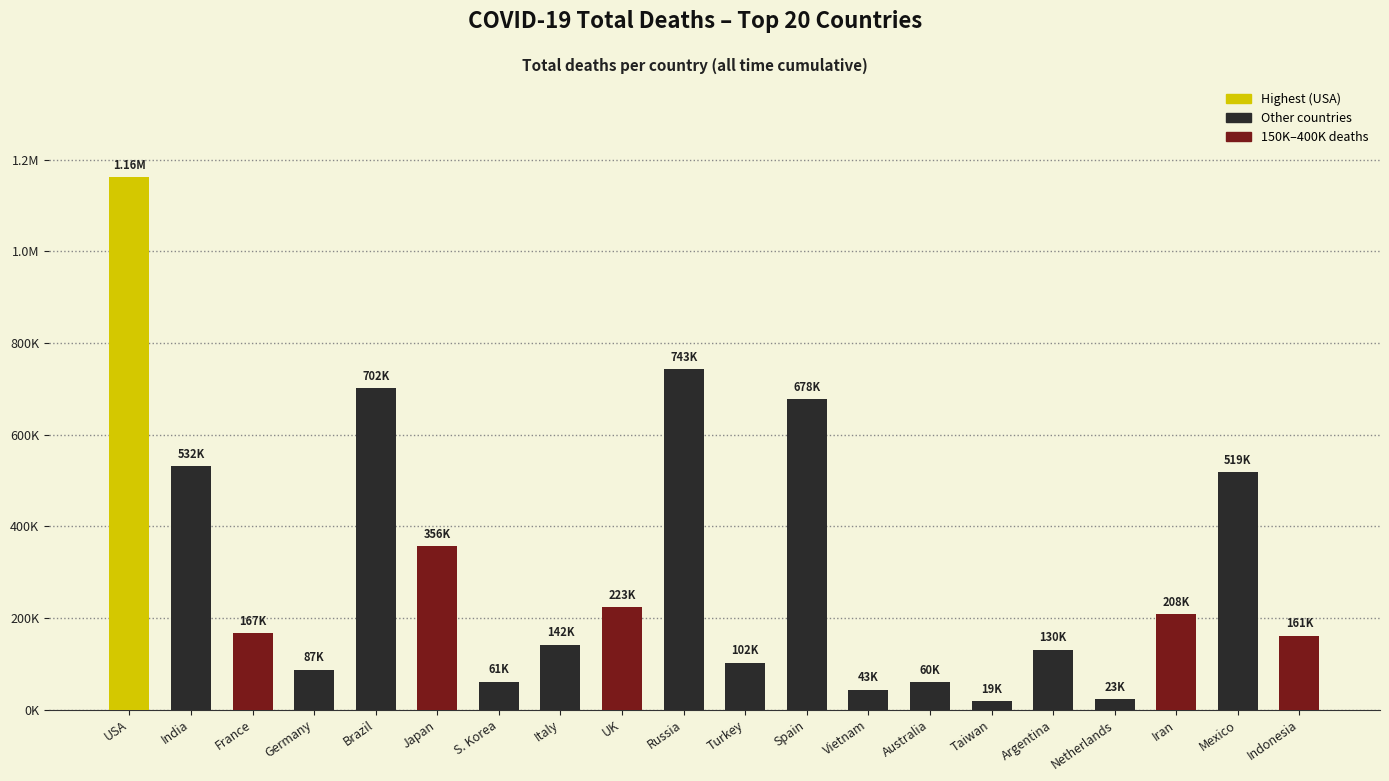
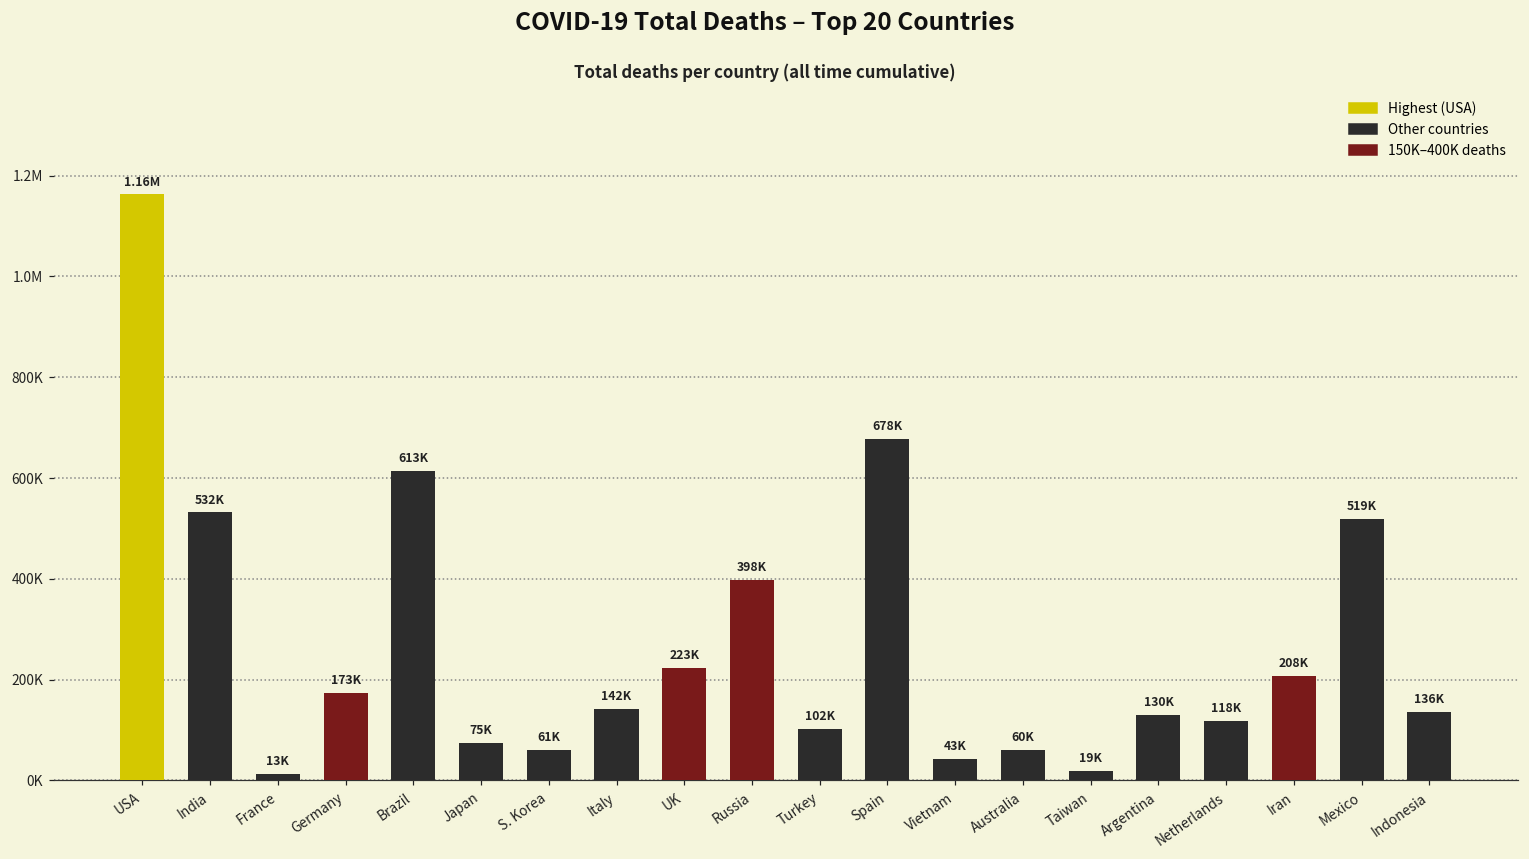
  {
    "USA": "1.16M",
    "India": "532K",
-   "France": "167K",
-   "Germany": "87K",
-   "Brazil": "702K",
-   "Japan": "356K",
+   "France": "13K",
+   "Germany": "173K",
+   "Brazil": "613K",
+   "Japan": "75K",
    "S. Korea": "61K",
    "Italy": "142K",
    "UK": "223K",
-   "Russia": "743K",
+   "Russia": "398K",
    "Turkey": "102K",
    "Spain": "678K",
    "Vietnam": "43K",
    "Australia": "60K",
    "Taiwan": "19K",
    "Argentina": "130K",
-   "Netherlands": "23K",
+   "Netherlands": "118K",
    "Iran": "208K",
    "Mexico": "519K",
-   "Indonesia": "161K"
+   "Indonesia": "136K"
  }
